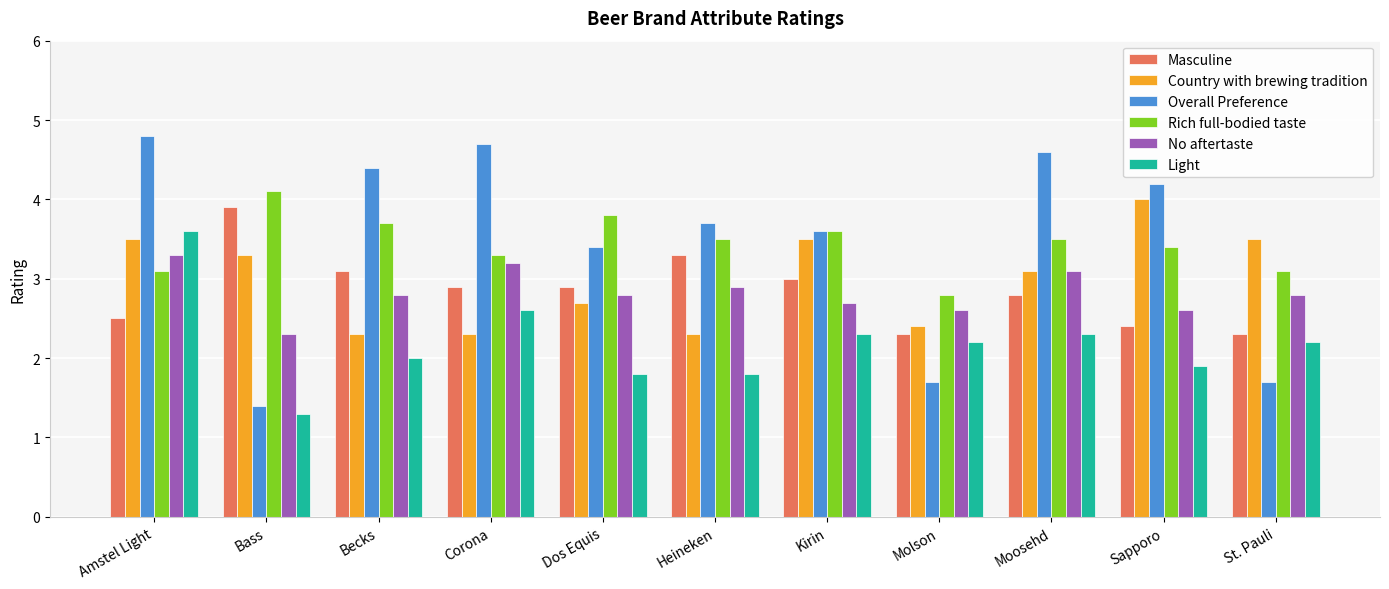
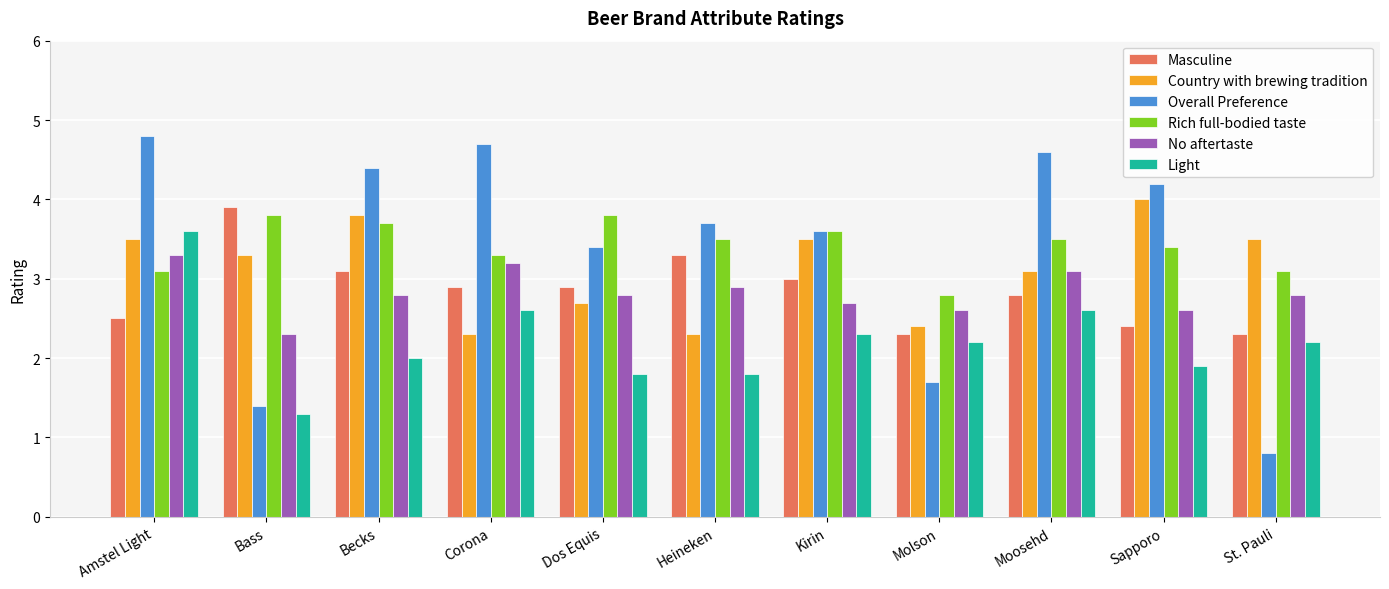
  {
    "Masculine": {
      "Amstel Light": 2.5,
      "Bass": 3.9,
      "Becks": 3.1,
      "Corona": 2.9,
      "Dos Equis": 2.9,
      "Heineken": 3.3,
      "Kirin": 3.0,
      "Molson": 2.3,
      "Moosehd": 2.8,
      "Sapporo": 2.4,
      "St. Pauli": 2.3
    },
    "Country with brewing tradition": {
      "Amstel Light": 3.5,
      "Bass": 3.3,
-     "Becks": 2.3,
+     "Becks": 3.8,
      "Corona": 2.3,
      "Dos Equis": 2.7,
      "Heineken": 2.3,
      "Kirin": 3.5,
      "Molson": 2.4,
      "Moosehd": 3.1,
      "Sapporo": 4.0,
      "St. Pauli": 3.5
    },
    "Overall Preference": {
      "Amstel Light": 4.8,
      "Bass": 1.4,
      "Becks": 4.4,
      "Corona": 4.7,
      "Dos Equis": 3.4,
      "Heineken": 3.7,
      "Kirin": 3.6,
      "Molson": 1.7,
      "Moosehd": 4.6,
      "Sapporo": 4.2,
-     "St. Pauli": 1.7
+     "St. Pauli": 0.8
    },
    "Rich full-bodied taste": {
      "Amstel Light": 3.1,
-     "Bass": 4.1,
+     "Bass": 3.8,
      "Becks": 3.7,
      "Corona": 3.3,
      "Dos Equis": 3.8,
      "Heineken": 3.5,
      "Kirin": 3.6,
      "Molson": 2.8,
      "Moosehd": 3.5,
      "Sapporo": 3.4,
      "St. Pauli": 3.1
    },
    "No aftertaste": {
      "Amstel Light": 3.3,
      "Bass": 2.3,
      "Becks": 2.8,
      "Corona": 3.2,
      "Dos Equis": 2.8,
      "Heineken": 2.9,
      "Kirin": 2.7,
      "Molson": 2.6,
      "Moosehd": 3.1,
      "Sapporo": 2.6,
      "St. Pauli": 2.8
    },
    "Light": {
      "Amstel Light": 3.6,
      "Bass": 1.3,
      "Becks": 2.0,
      "Corona": 2.6,
      "Dos Equis": 1.8,
      "Heineken": 1.8,
      "Kirin": 2.3,
      "Molson": 2.2,
-     "Moosehd": 2.3,
+     "Moosehd": 2.6,
      "Sapporo": 1.9,
      "St. Pauli": 2.2
    }
  }
